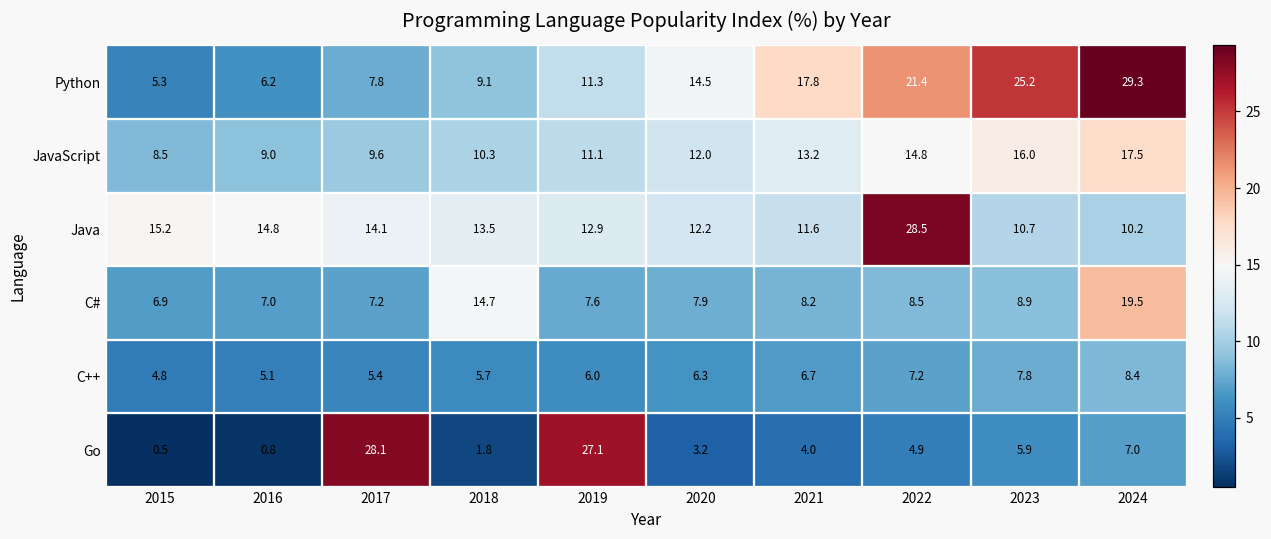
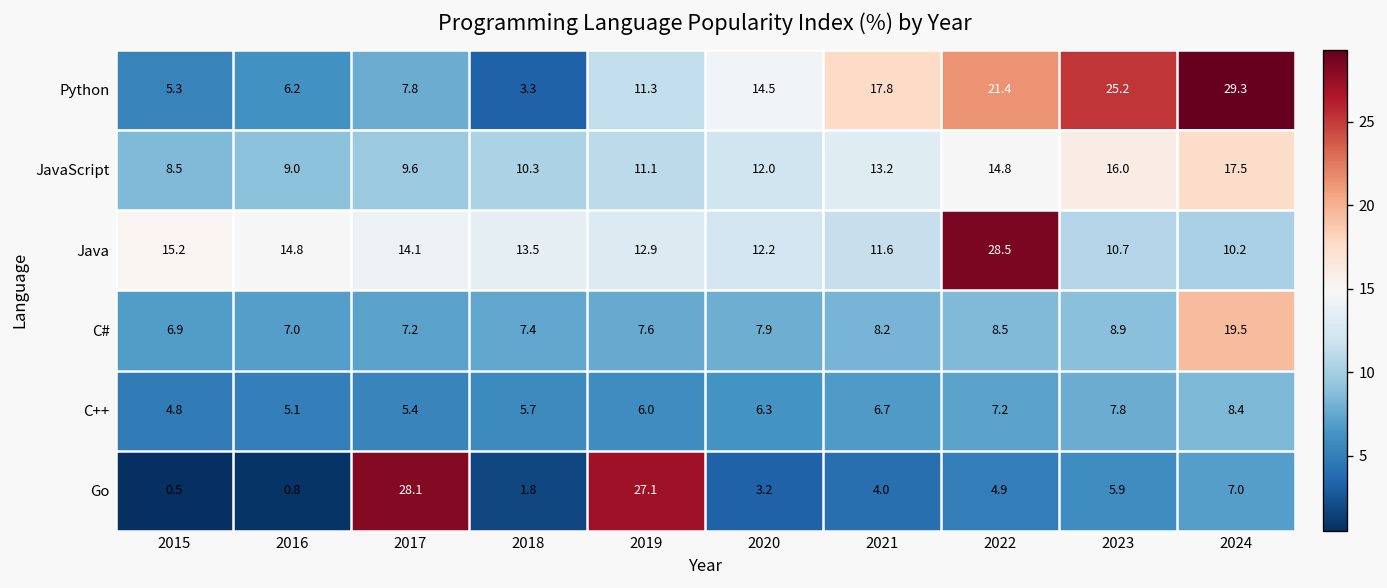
  {
    "Python": {
      "2015": 5.3,
      "2016": 6.2,
      "2017": 7.8,
-     "2018": 9.1,
+     "2018": 3.3,
      "2019": 11.3,
      "2020": 14.5,
      "2021": 17.8,
      "2022": 21.4,
      "2023": 25.2,
      "2024": 29.3
    },
    "JavaScript": {
      "2015": 8.5,
      "2016": 9.0,
      "2017": 9.6,
      "2018": 10.3,
      "2019": 11.1,
      "2020": 12.0,
      "2021": 13.2,
      "2022": 14.8,
      "2023": 16.0,
      "2024": 17.5
    },
    "Java": {
      "2015": 15.2,
      "2016": 14.8,
      "2017": 14.1,
      "2018": 13.5,
      "2019": 12.9,
      "2020": 12.2,
      "2021": 11.6,
      "2022": 28.5,
      "2023": 10.7,
      "2024": 10.2
    },
    "C#": {
      "2015": 6.9,
      "2016": 7.0,
      "2017": 7.2,
-     "2018": 14.7,
+     "2018": 7.4,
      "2019": 7.6,
      "2020": 7.9,
      "2021": 8.2,
      "2022": 8.5,
      "2023": 8.9,
      "2024": 19.5
    },
    "C++": {
      "2015": 4.8,
      "2016": 5.1,
      "2017": 5.4,
      "2018": 5.7,
      "2019": 6.0,
      "2020": 6.3,
      "2021": 6.7,
      "2022": 7.2,
      "2023": 7.8,
      "2024": 8.4
    },
    "Go": {
      "2015": 0.5,
      "2016": 0.8,
      "2017": 28.1,
      "2018": 1.8,
      "2019": 27.1,
      "2020": 3.2,
      "2021": 4.0,
      "2022": 4.9,
      "2023": 5.9,
      "2024": 7.0
    }
  }
